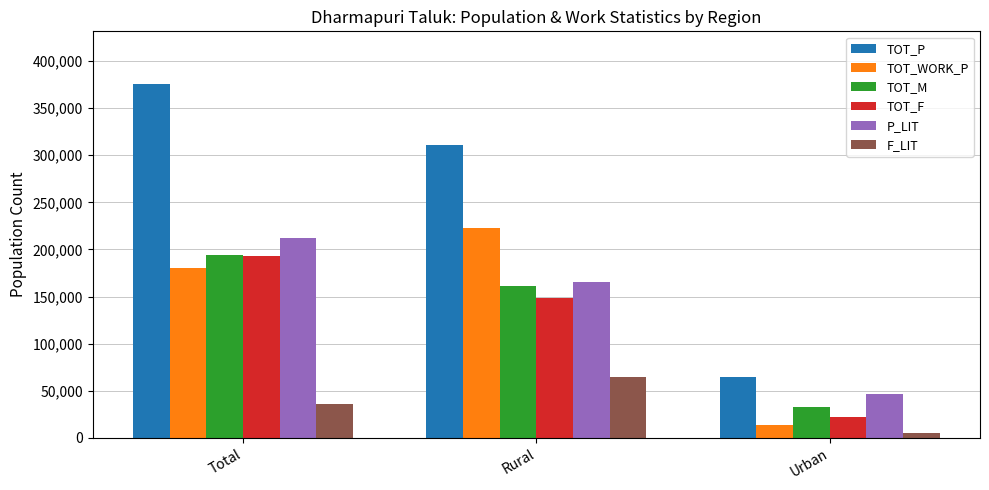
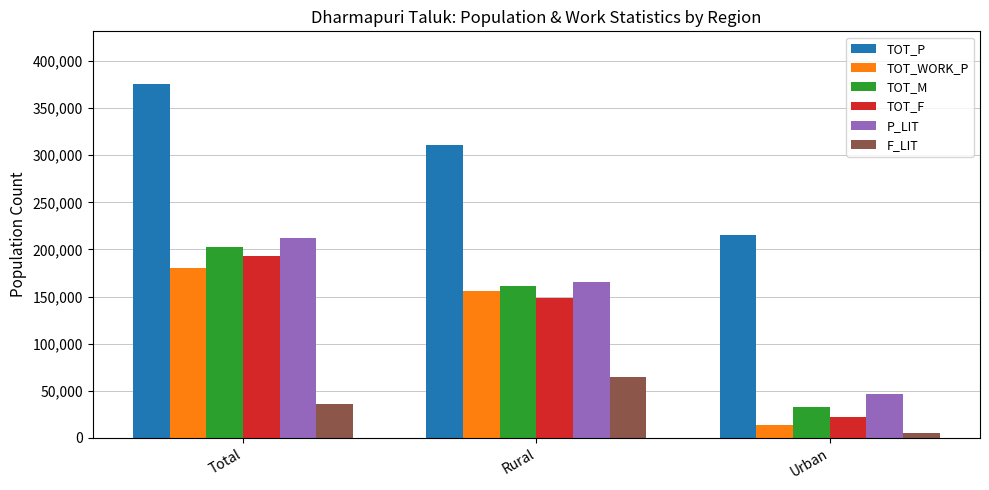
  {
    "TOT_P": {
      "Total": "380,000",
      "Rural": "310,000",
-     "Urban": "60,000"
+     "Urban": "220,000"
    },
    "TOT_WORK_P": {
      "Total": "180,000",
-     "Rural": "220,000",
+     "Rural": "160,000",
      "Urban": "10,000"
    },
    "TOT_M": {
-     "Total": "190,000",
+     "Total": "200,000",
      "Rural": "160,000",
      "Urban": "30,000"
    },
    "TOT_F": {
      "Total": "190,000",
      "Rural": "150,000",
      "Urban": "20,000"
    },
    "P_LIT": {
      "Total": "210,000",
      "Rural": "170,000",
      "Urban": "50,000"
    },
    "F_LIT": {
      "Total": "40,000",
      "Rural": "60,000",
      "Urban": "10,000"
    }
  }
